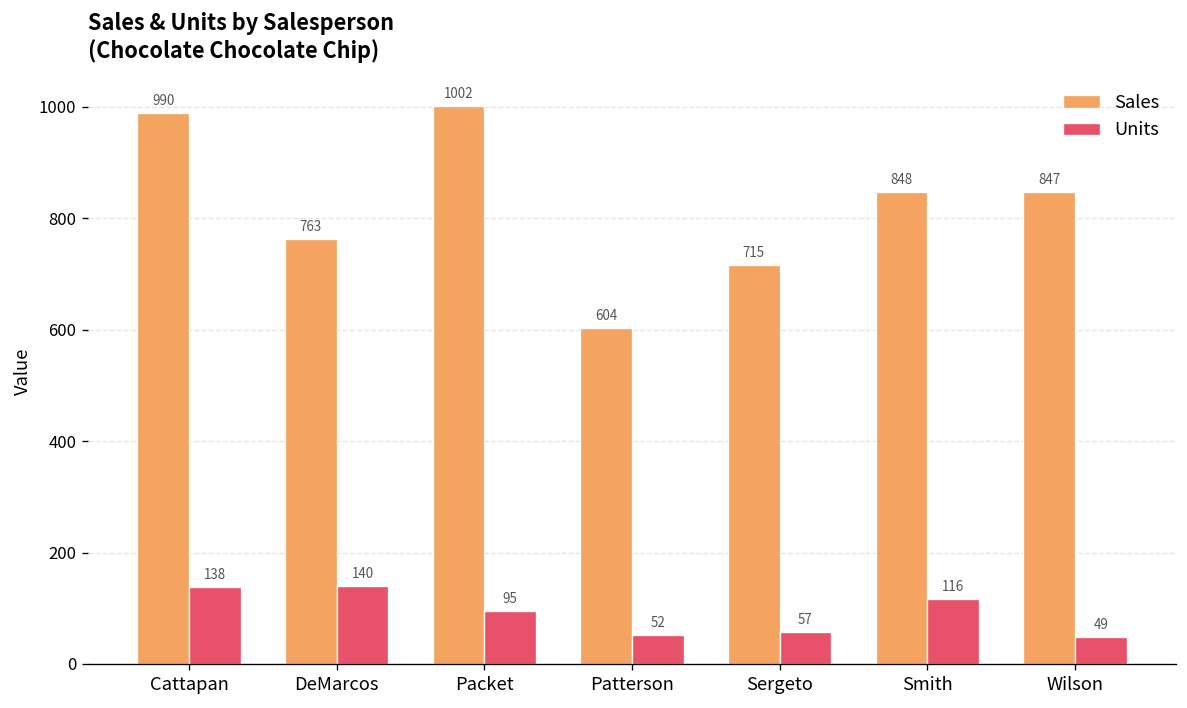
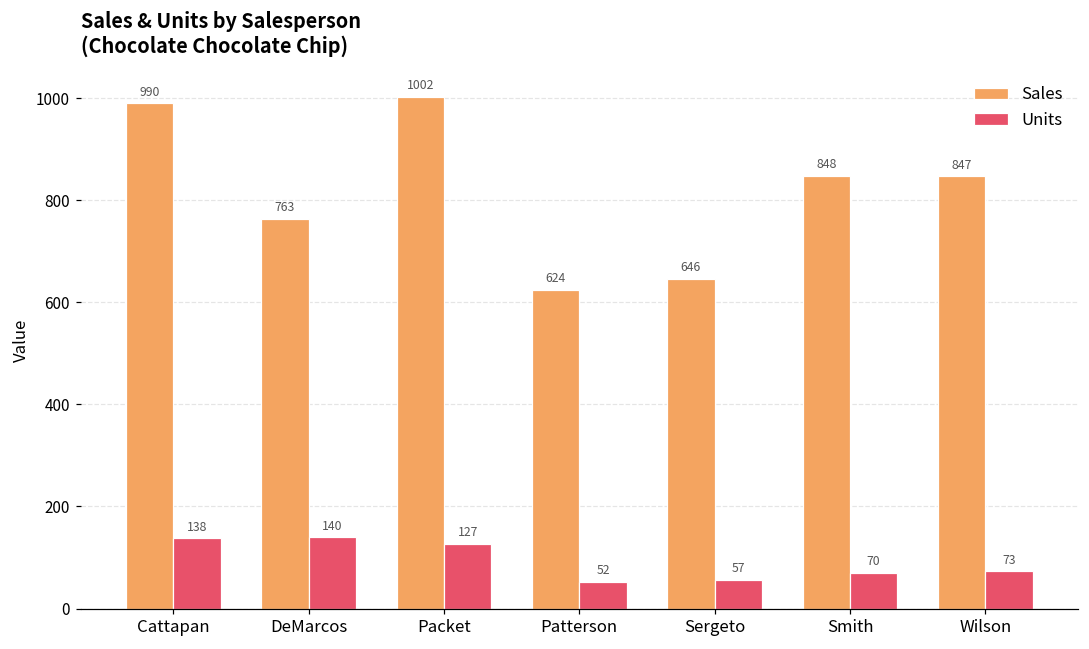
  {
    "Sales": {
      "Cattapan": 990,
      "DeMarcos": 763,
      "Packet": 1002,
-     "Patterson": 604,
-     "Sergeto": 715,
+     "Patterson": 624,
+     "Sergeto": 646,
      "Smith": 848,
      "Wilson": 847
    },
    "Units": {
      "Cattapan": 138,
      "DeMarcos": 140,
-     "Packet": 95,
+     "Packet": 127,
      "Patterson": 52,
      "Sergeto": 57,
-     "Smith": 116,
-     "Wilson": 49
+     "Smith": 70,
+     "Wilson": 73
    }
  }
